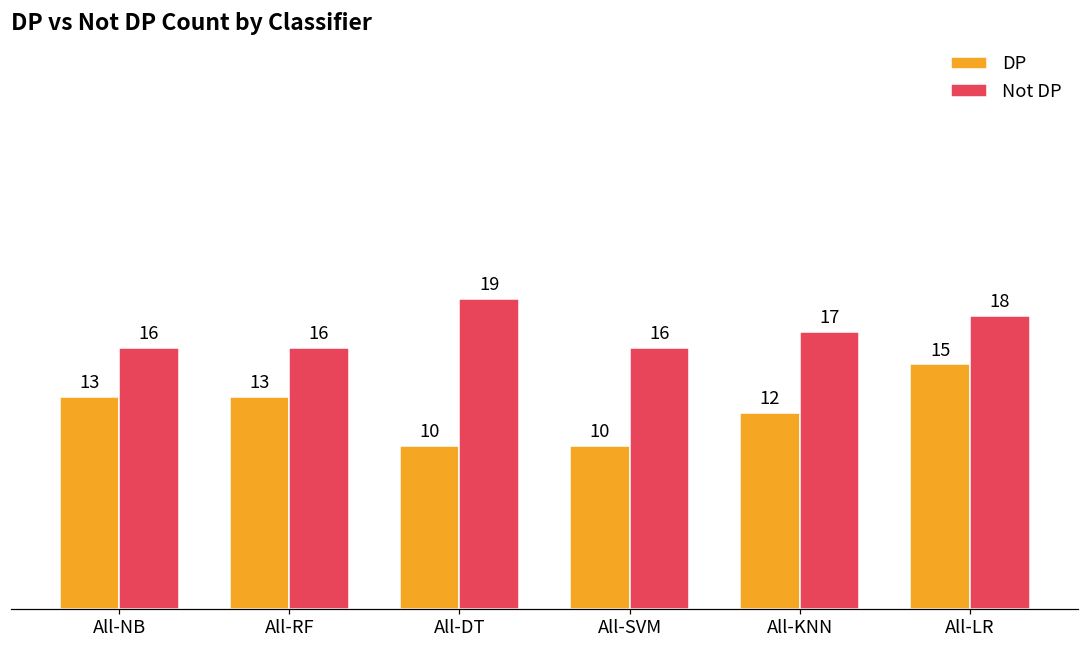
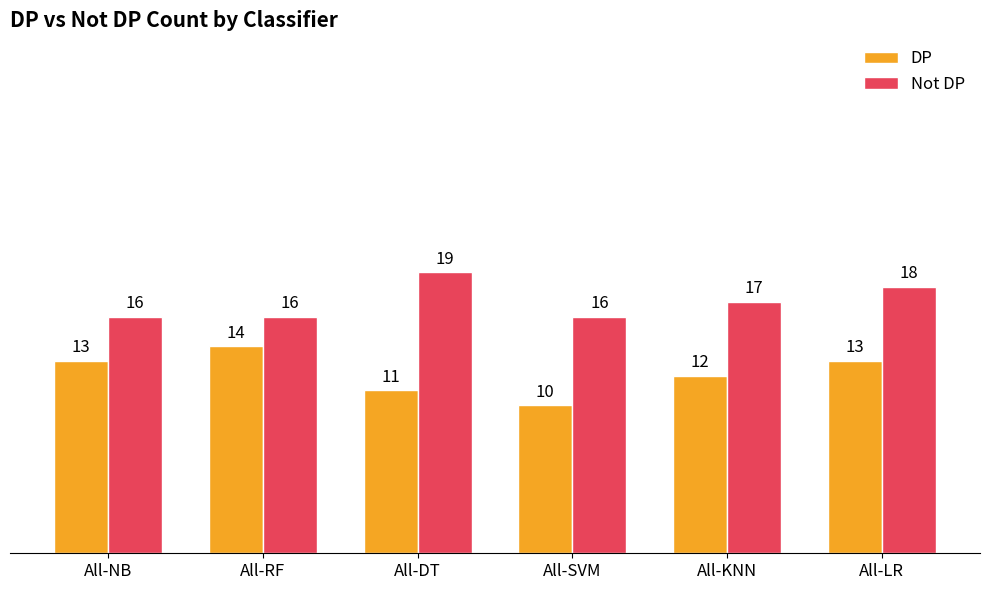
  {
    "DP": {
      "All-NB": 13,
-     "All-RF": 13,
-     "All-DT": 10,
+     "All-RF": 14,
+     "All-DT": 11,
      "All-SVM": 10,
      "All-KNN": 12,
-     "All-LR": 15
+     "All-LR": 13
    },
    "Not DP": {
      "All-NB": 16,
      "All-RF": 16,
      "All-DT": 19,
      "All-SVM": 16,
      "All-KNN": 17,
      "All-LR": 18
    }
  }
